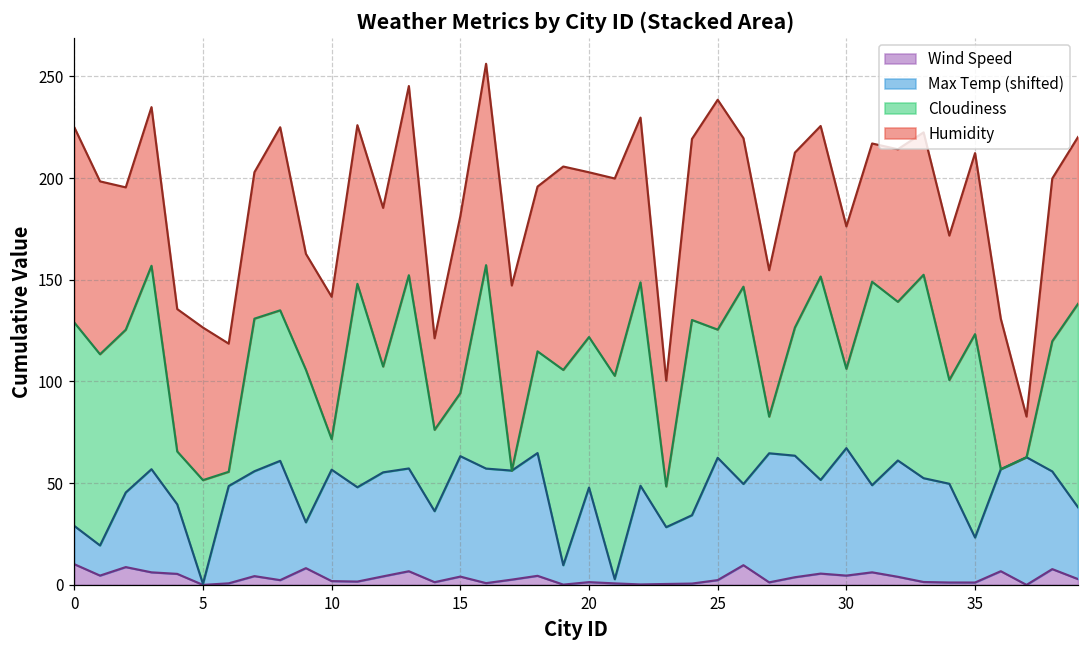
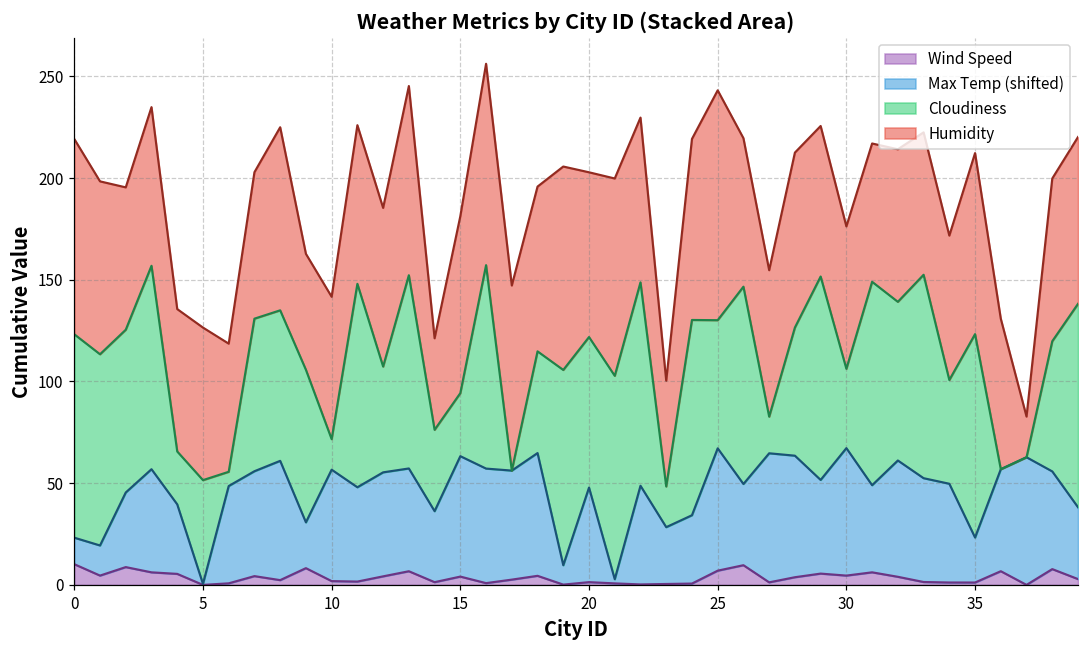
  {
    "Wind Speed": {
      "0": 10,
      "10": 2,
      "15": 4,
      "20": 1,
-     "25": 2,
+     "25": 7,
      "30": 5,
      "35": 1
    },
    "Max Temp (shifted)": {
-     "0": 19,
+     "0": 13,
      "10": 55,
      "15": 59,
      "20": 46,
      "25": 60,
      "30": 63,
      "35": 22
    },
    "Cloudiness": {
      "0": 100,
      "5": 51,
      "10": 15,
      "15": 31,
      "20": 74,
      "25": 63,
      "30": 39,
      "35": 100
    },
    "Humidity": {
      "0": 96,
      "5": 75,
      "10": 70,
      "15": 87,
      "20": 81,
      "25": 113,
      "30": 70,
      "35": 89
    }
  }
